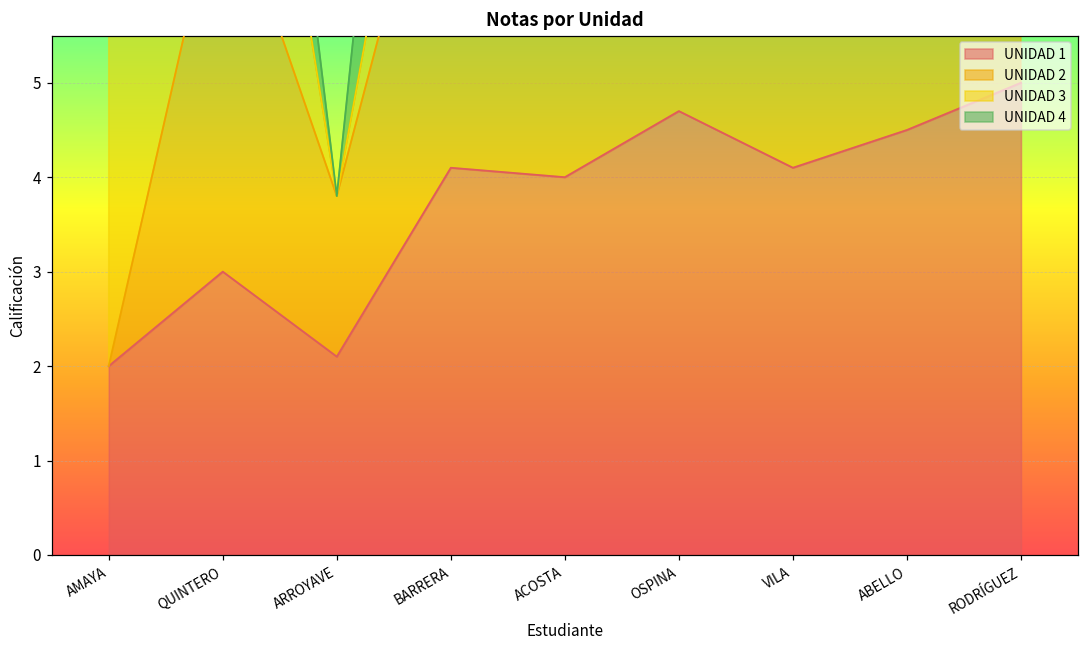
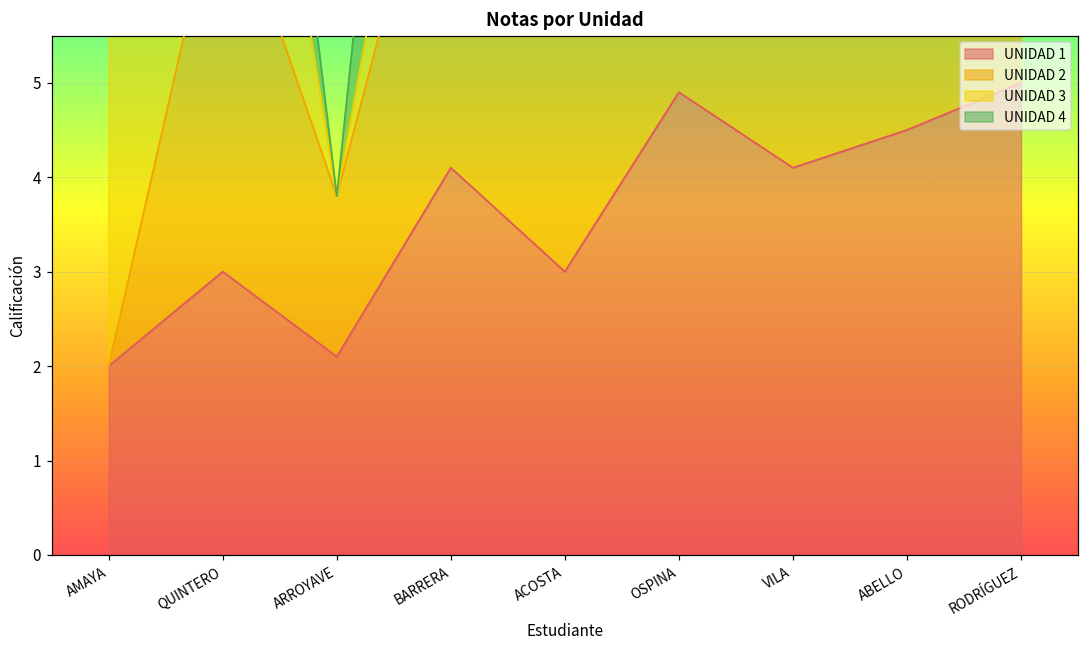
  {
    "UNIDAD 1": {
      "QUINTERO": 3.0,
      "ARROYAVE": 2.1,
      "BARRERA": 4.1,
-     "ACOSTA": 4,
-     "OSPINA": 4.7,
+     "ACOSTA": 3,
+     "OSPINA": 4.9,
      "VILA": 4.1,
      "ABELLO": 4.5
    }
  }
